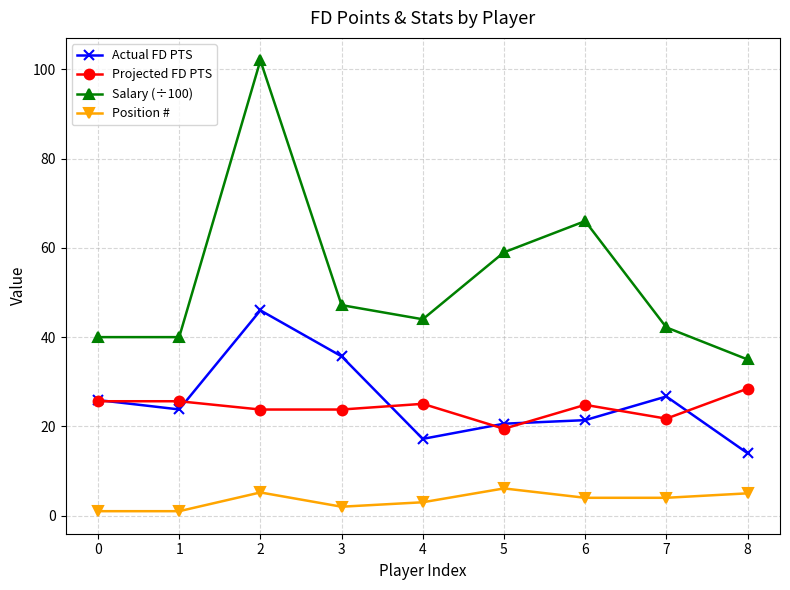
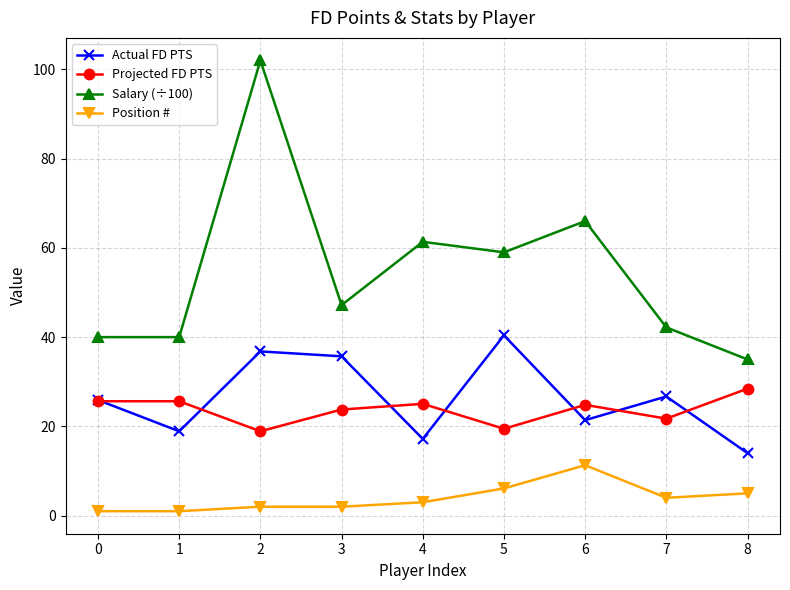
  {
    "Actual FD PTS": {
-     "1": 24,
-     "2": 46,
+     "1": 19,
+     "2": 37,
      "3": 36,
      "4": 17,
-     "5": 21,
+     "5": 40,
      "6": 21,
      "7": 27,
      "8": 14
    },
    "Projected FD PTS": {
      "1": 26,
-     "2": 24,
+     "2": 19,
      "3": 24,
      "4": 25,
      "5": 19,
      "6": 25,
      "7": 22,
      "8": 28
    },
    "Salary (÷100)": {
      "0": 40,
      "1": 40,
      "2": 102,
      "3": 47,
-     "4": 44,
+     "4": 61,
      "5": 59,
      "6": 66,
      "7": 42,
      "8": 35
    },
    "Position #": {
      "0": 1,
      "1": 1,
-     "2": 5,
+     "2": 2,
      "3": 2,
      "4": 3,
      "5": 6,
-     "6": 4,
+     "6": 11,
      "7": 4,
      "8": 5
    }
  }
